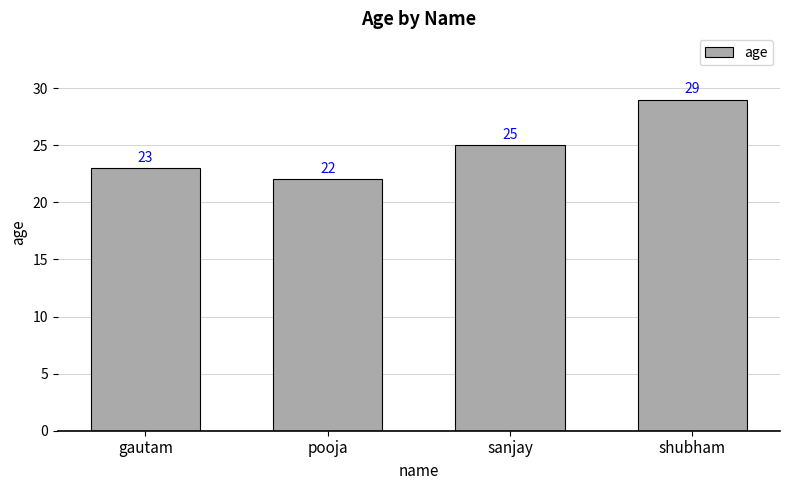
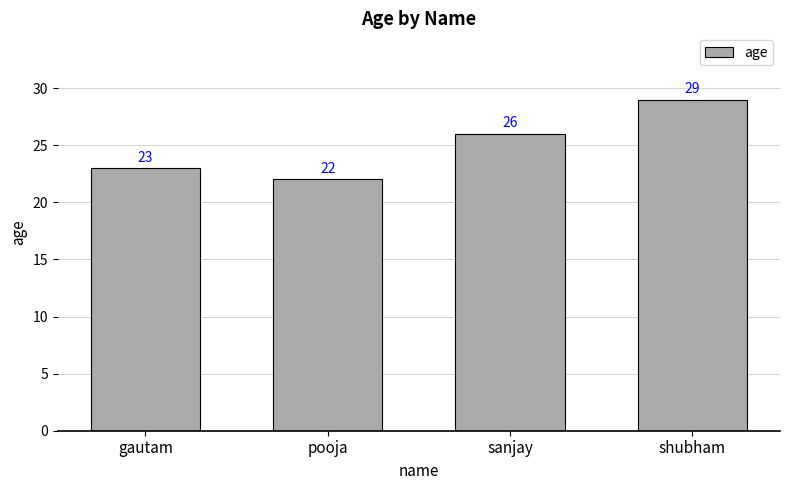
  {
    "gautam": 23,
    "pooja": 22,
-   "sanjay": 25,
+   "sanjay": 26,
    "shubham": 29
  }
